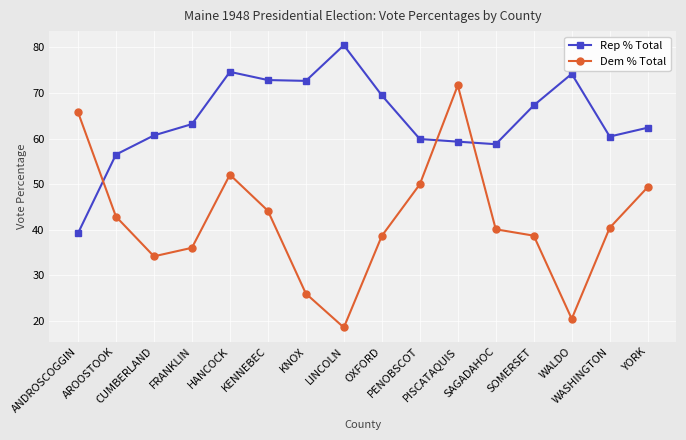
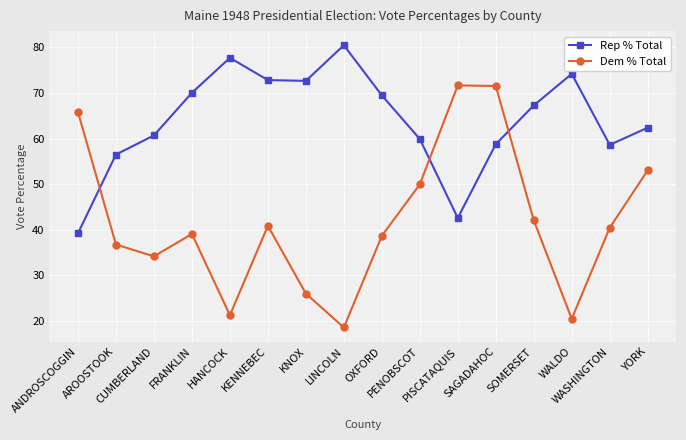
  {
    "Rep % Total": {
      "ANDROSCOGGIN": 39,
      "AROOSTOOK": 57,
      "CUMBERLAND": 61,
-     "FRANKLIN": 63,
-     "HANCOCK": 75,
+     "FRANKLIN": 70,
+     "HANCOCK": 78,
      "KENNEBEC": 73,
      "KNOX": 73,
      "LINCOLN": 80,
      "OXFORD": 69,
      "PENOBSCOT": 60,
-     "PISCATAQUIS": 59,
+     "PISCATAQUIS": 43,
      "SAGADAHOC": 59,
      "SOMERSET": 67,
      "WALDO": 74,
-     "WASHINGTON": 60,
+     "WASHINGTON": 59,
      "YORK": 62
    },
    "Dem % Total": {
      "ANDROSCOGGIN": 66,
-     "AROOSTOOK": 43,
+     "AROOSTOOK": 37,
      "CUMBERLAND": 34,
-     "FRANKLIN": 36,
-     "HANCOCK": 52,
-     "KENNEBEC": 44,
+     "FRANKLIN": 39,
+     "HANCOCK": 21,
+     "KENNEBEC": 41,
      "KNOX": 26,
      "LINCOLN": 19,
      "OXFORD": 39,
      "PENOBSCOT": 50,
      "PISCATAQUIS": 72,
-     "SAGADAHOC": 40,
-     "SOMERSET": 39,
+     "SAGADAHOC": 72,
+     "SOMERSET": 42,
      "WALDO": 20,
      "WASHINGTON": 40,
-     "YORK": 49
+     "YORK": 53
    }
  }
